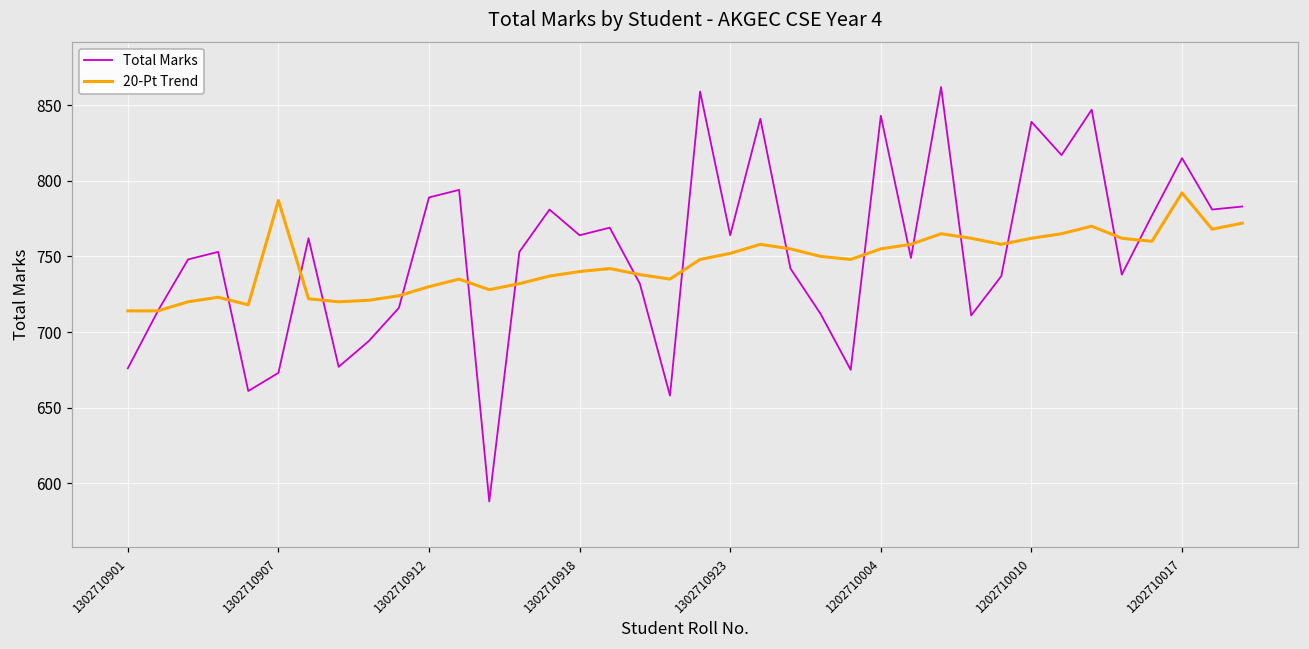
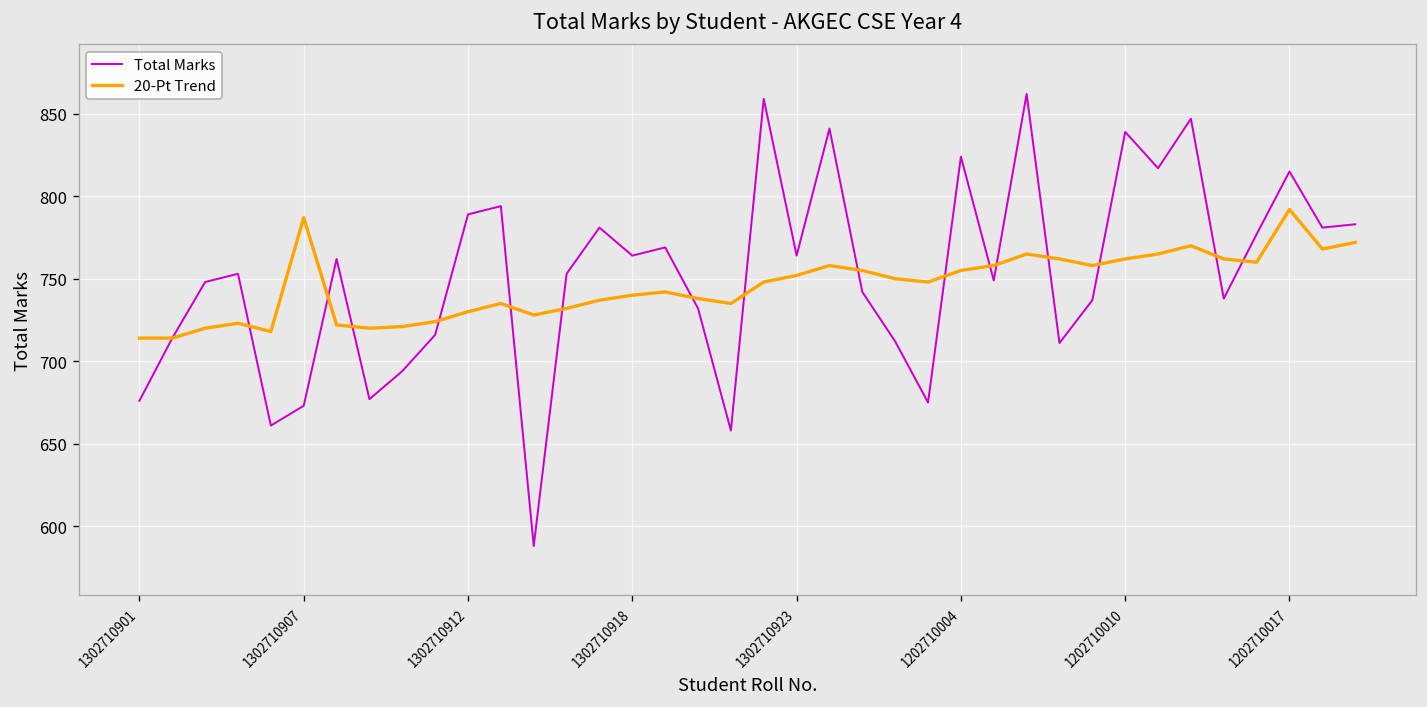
  {
    "Total Marks": {
      "1302710901": 676,
      "1302710907": 673,
      "1302710912": 789,
      "1302710918": 764,
      "1302710923": 764,
-     "1202710004": 843,
+     "1202710004": 824,
      "1202710010": 839,
      "1202710017": 815
    },
    "20-Pt Trend": {
      "1302710901": 714,
      "1302710907": 787,
      "1302710912": 730,
      "1302710918": 740,
      "1302710923": 752,
      "1202710004": 755,
      "1202710010": 762,
      "1202710017": 792
    }
  }
